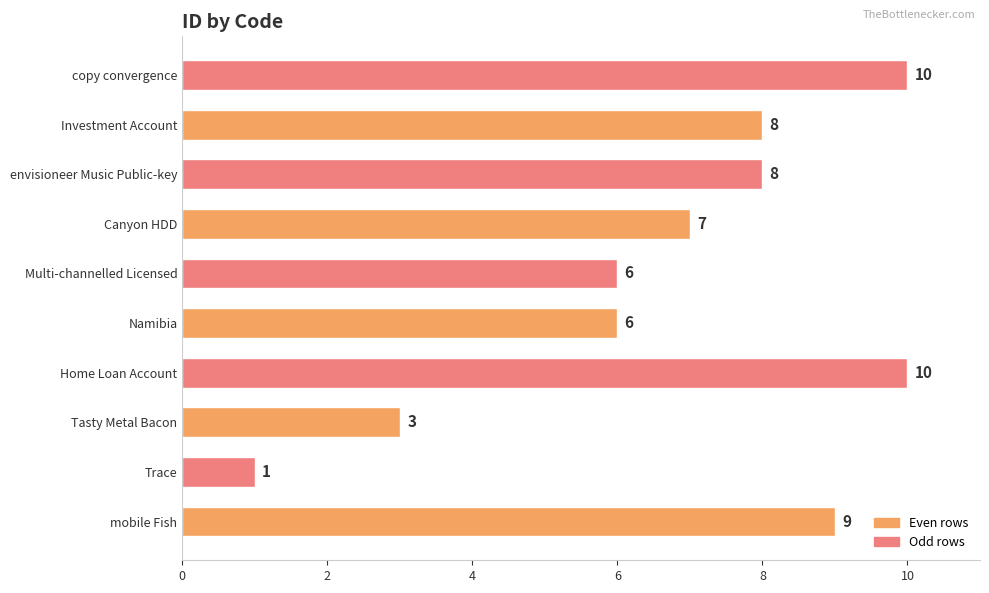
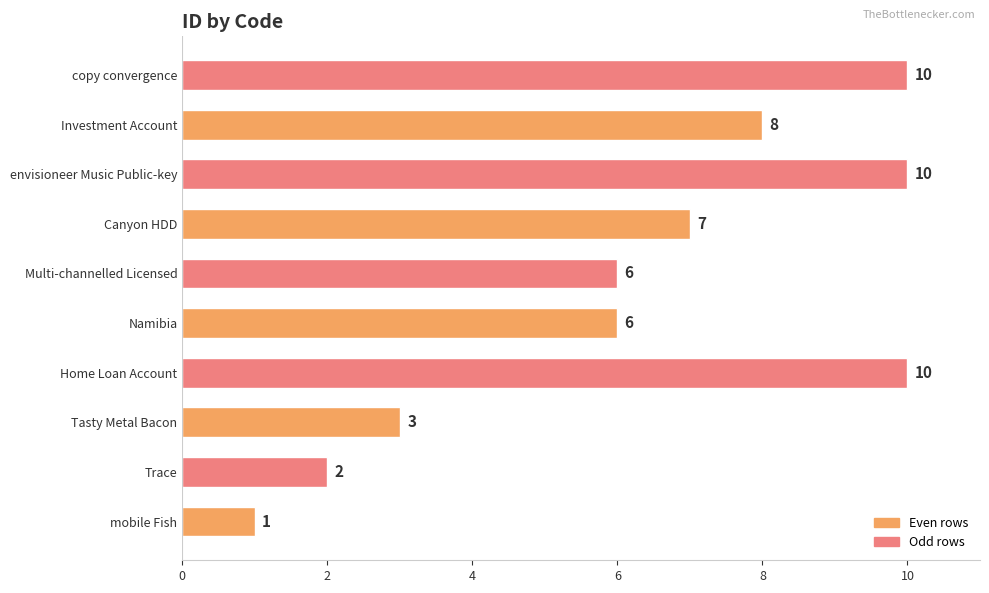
  {
    "copy convergence": 10,
    "Investment Account": 8,
-   "envisioneer Music Public-key": 8,
+   "envisioneer Music Public-key": 10,
    "Canyon HDD": 7,
    "Multi-channelled Licensed": 6,
    "Namibia": 6,
    "Home Loan Account": 10,
    "Tasty Metal Bacon": 3,
-   "Trace": 1,
-   "mobile Fish": 9
+   "Trace": 2,
+   "mobile Fish": 1
  }
